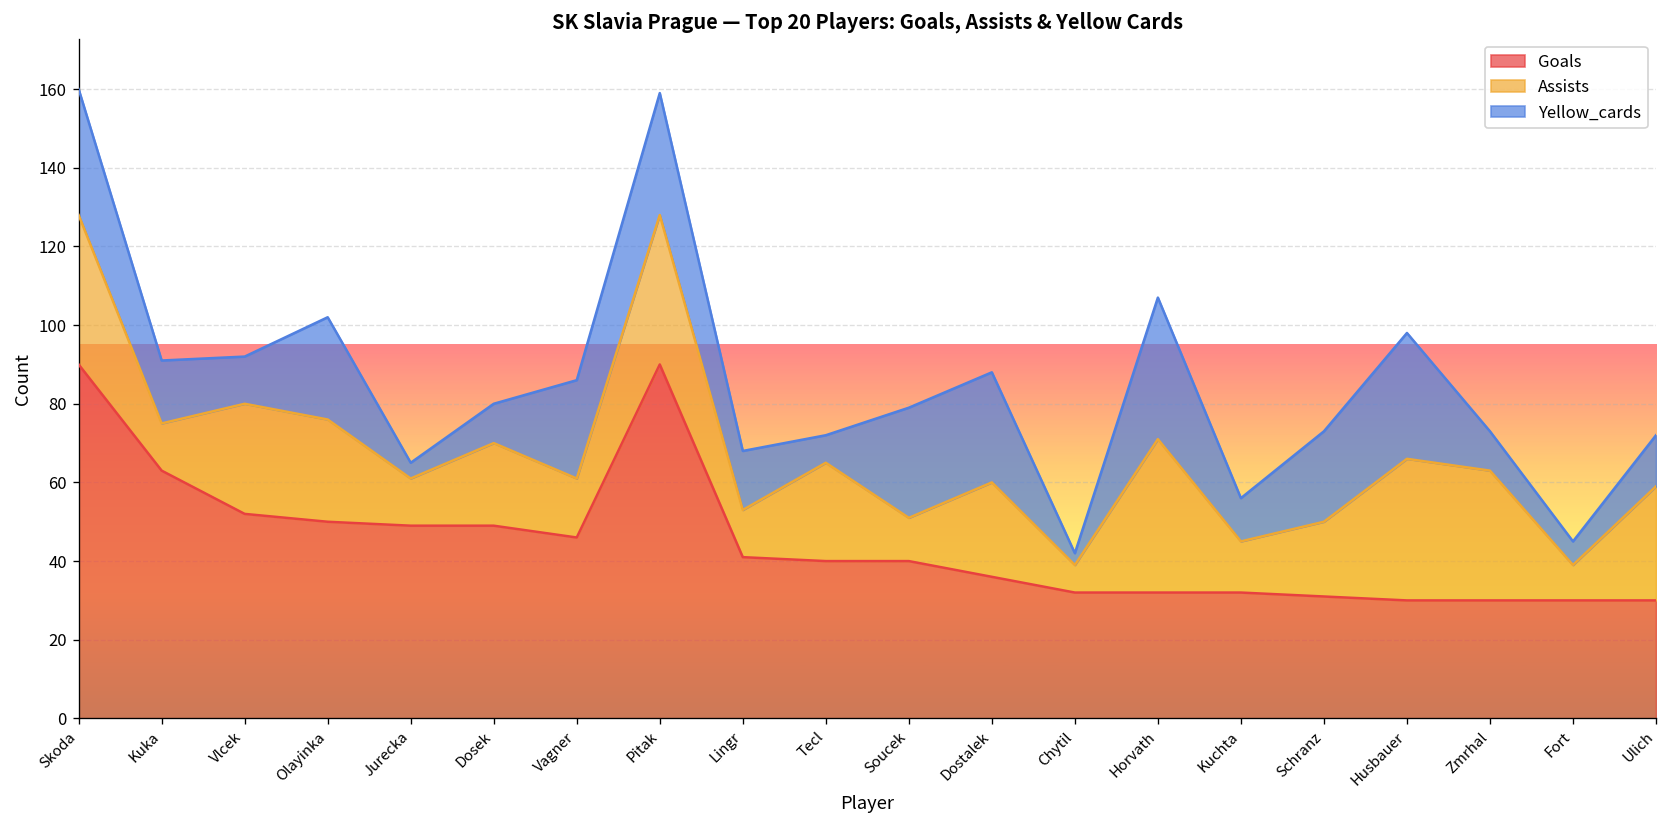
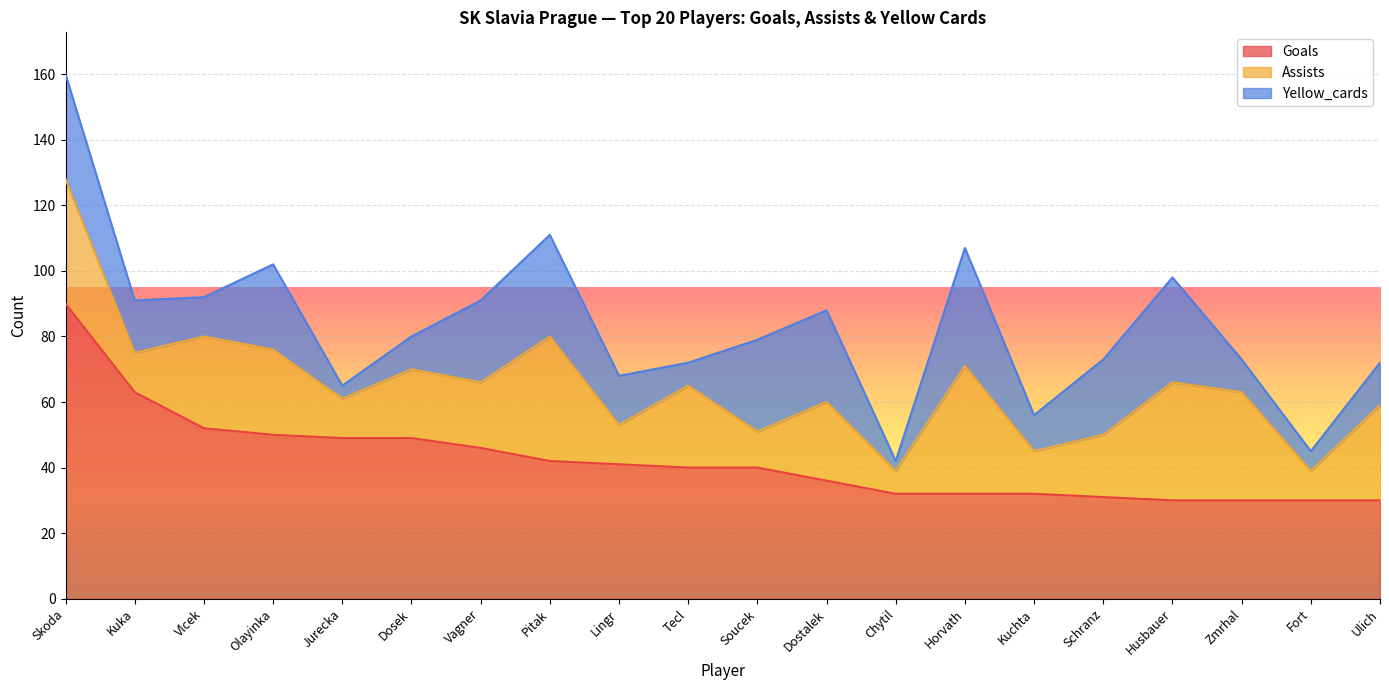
  {
    "Goals": {
      "Skoda": 90,
      "Kuka": 63,
      "Vlcek": 52,
      "Olayinka": 50,
      "Jurecka": 49,
      "Dosek": 49,
      "Vagner": 46,
-     "Pitak": 90,
+     "Pitak": 42,
      "Lingr": 41,
      "Tecl": 40,
      "Soucek": 40,
      "Dostalek": 36,
      "Chytil": 32,
      "Horvath": 32,
      "Kuchta": 32,
      "Schranz": 31,
      "Husbauer": 30,
      "Zmrhal": 30,
      "Fort": 30,
      "Ulich": 30
    },
    "Assists": {
      "Skoda": 38,
      "Kuka": 12,
      "Vlcek": 28,
      "Olayinka": 26,
      "Jurecka": 12,
      "Dosek": 21,
-     "Vagner": 15,
+     "Vagner": 20,
      "Pitak": 38,
      "Lingr": 12,
      "Tecl": 25,
      "Soucek": 11,
      "Dostalek": 24,
      "Chytil": 7,
      "Horvath": 39,
      "Kuchta": 13,
      "Schranz": 19,
      "Husbauer": 36,
      "Zmrhal": 33,
      "Fort": 9,
      "Ulich": 29
    },
    "Yellow_cards": {
      "Skoda": 32,
      "Kuka": 16,
      "Vlcek": 12,
      "Olayinka": 26,
      "Jurecka": 4,
      "Dosek": 10,
      "Vagner": 25,
      "Pitak": 31,
      "Lingr": 15,
      "Tecl": 7,
      "Soucek": 28,
      "Dostalek": 28,
      "Chytil": 3,
      "Horvath": 36,
      "Kuchta": 11,
      "Schranz": 23,
      "Husbauer": 32,
      "Zmrhal": 10,
      "Fort": 6,
      "Ulich": 13
    }
  }
